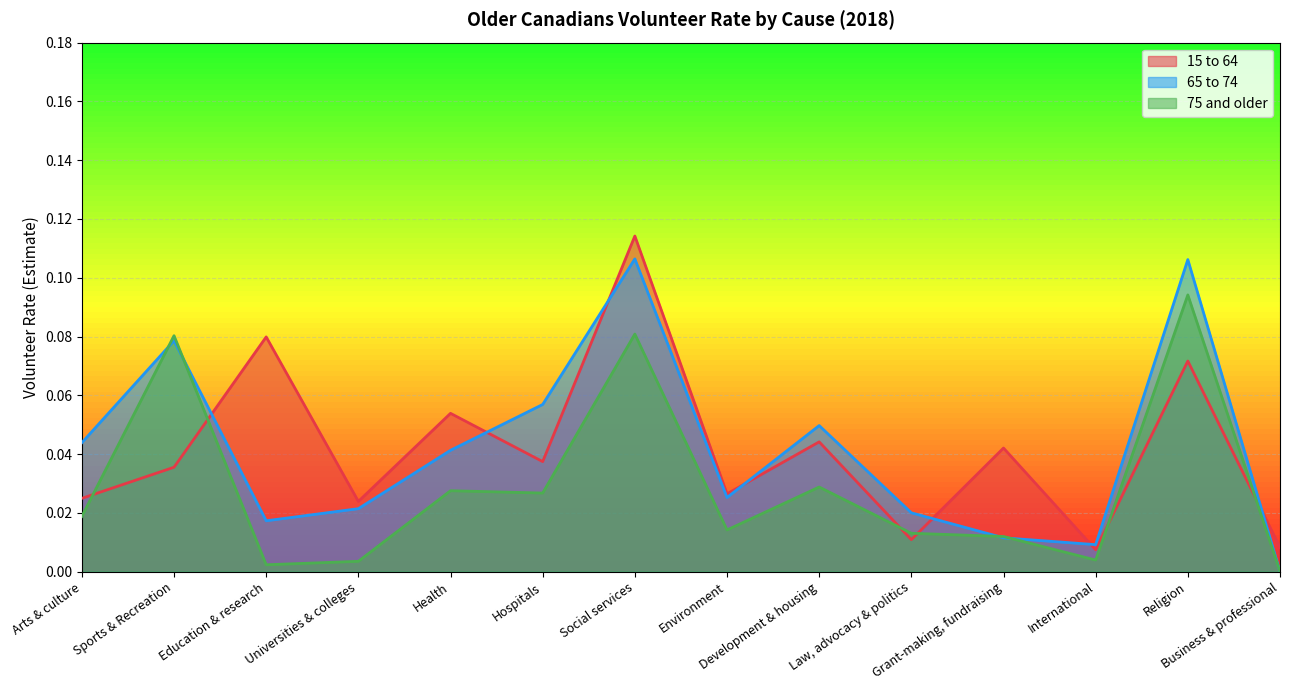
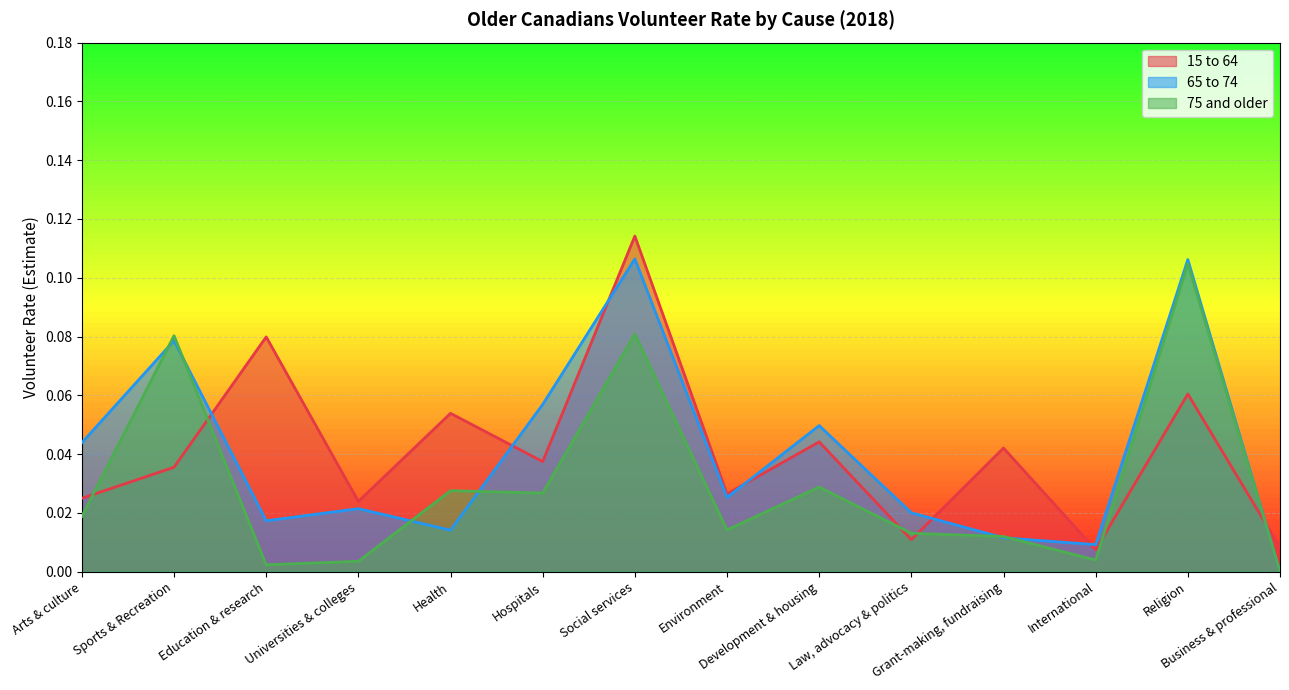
  {
    "15 to 64": {
      "Arts & culture": 0.025,
      "Sports & Recreation": 0.036,
      "Education & research": 0.080,
      "Universities & colleges": 0.024,
      "Health": 0.054,
      "Hospitals": 0.037,
      "Social services": 0.114,
      "Environment": 0.026,
      "Development & housing": 0.044,
      "Law, advocacy & politics": 0.011,
      "Grant-making, fundraising": 0.042,
      "International": 0.007,
-     "Religion": 0.072,
+     "Religion": 0.060,
      "Business & professional": 0.008
    },
    "65 to 74": {
      "Arts & culture": 0.044,
      "Sports & Recreation": 0.079,
      "Education & research": 0.017,
      "Universities & colleges": 0.021,
-     "Health": 0.041,
+     "Health": 0.014,
      "Hospitals": 0.057,
      "Social services": 0.106,
      "Environment": 0.025,
      "Development & housing": 0.050,
      "Law, advocacy & politics": 0.020,
      "International": 0.009,
      "Religion": 0.106
    },
    "75 and older": {
      "Arts & culture": 0.019,
      "Sports & Recreation": 0.080,
      "Education & research": 0.002,
      "Universities & colleges": 0.004,
      "Health": 0.028,
      "Hospitals": 0.027,
      "Social services": 0.081,
      "Environment": 0.014,
      "Development & housing": 0.029,
      "Law, advocacy & politics": 0.013,
      "International": 0.004,
-     "Religion": 0.094
+     "Religion": 0.105
    }
  }
